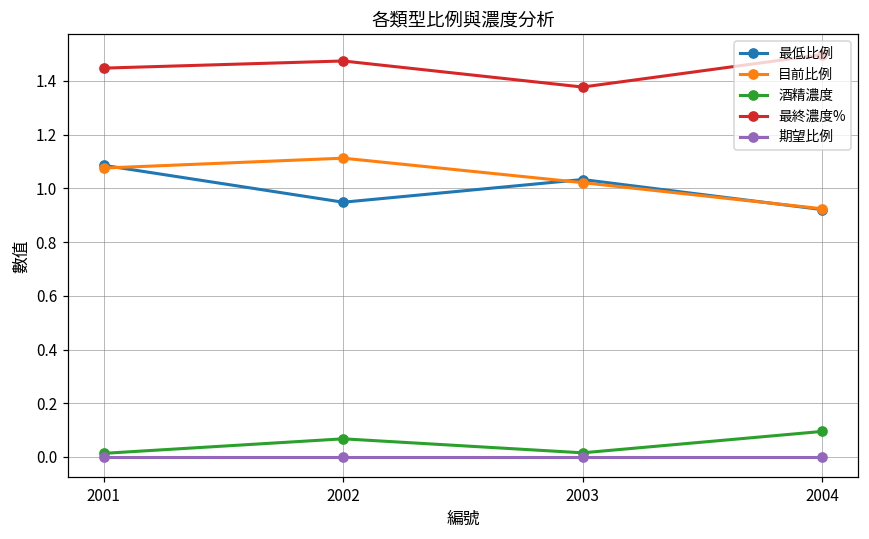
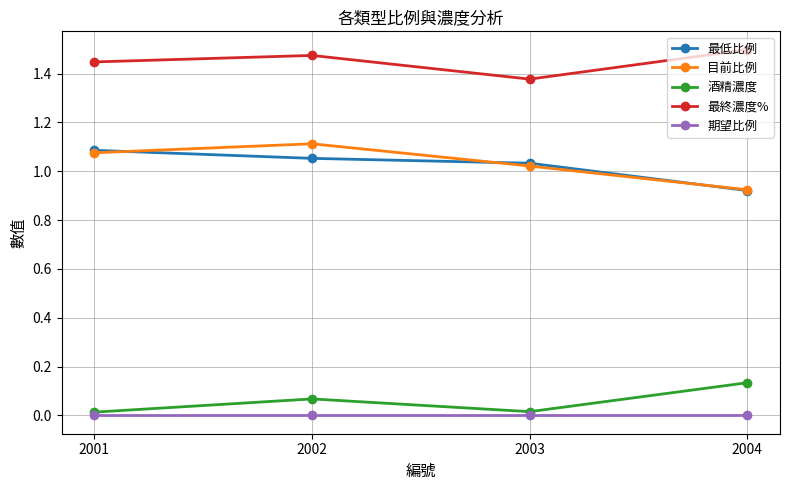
  {
    "最低比例": {
-     "2002": 0.95,
+     "2002": 1.05,
      "2003": 1.03
    },
    "目前比例": {
      "2002": 1.11,
      "2003": 1.02
    },
    "酒精濃度": {
      "2001": 0.01,
      "2002": 0.07,
      "2003": 0.02,
-     "2004": 0.10
+     "2004": 0.13
    },
    "最終濃度%": {
      "2001": 1.45,
      "2002": 1.47,
      "2003": 1.38
    },
    "期望比例": {
      "2001": 0.00,
      "2002": 0.00,
      "2003": 0.00,
      "2004": 0.00
    }
  }
